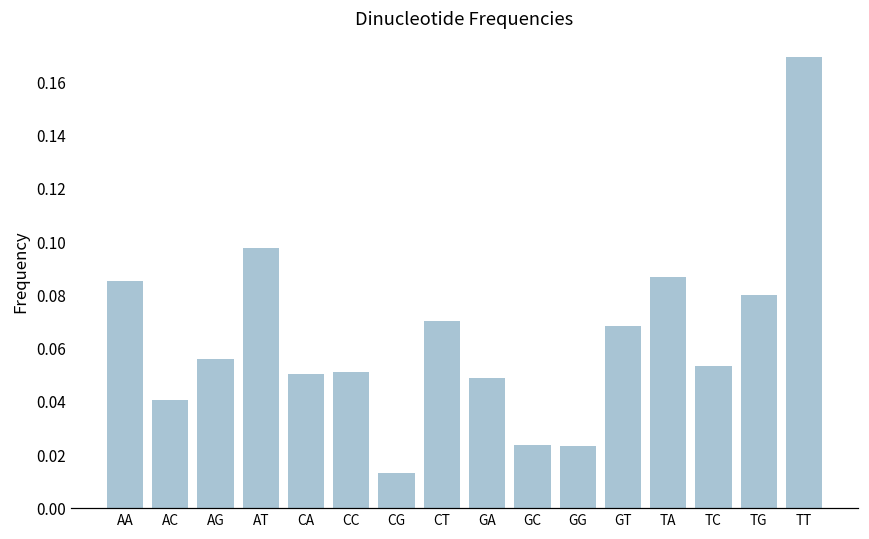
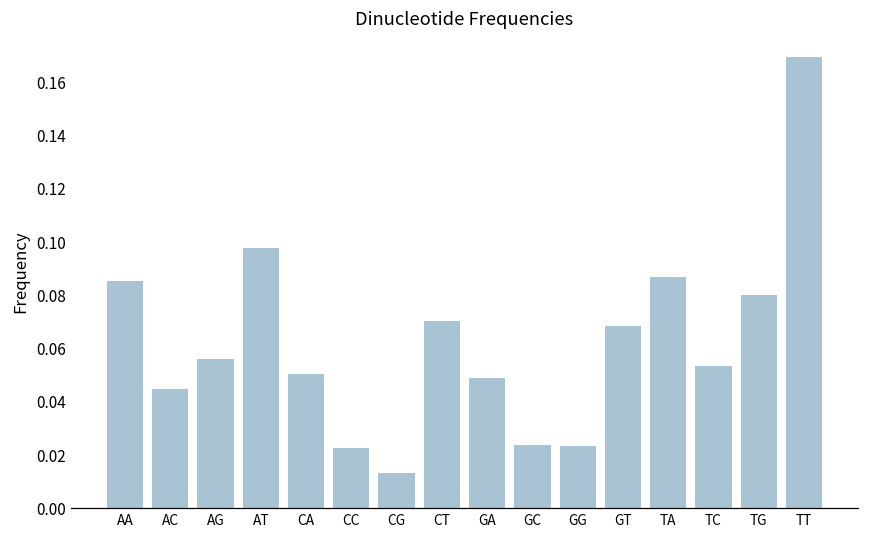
  {
    "AA": 0.085,
-   "AC": 0.041,
+   "AC": 0.045,
    "AG": 0.056,
    "AT": 0.098,
    "CA": 0.051,
-   "CC": 0.051,
+   "CC": 0.023,
    "CG": 0.013,
    "CT": 0.070,
    "GA": 0.049,
    "GC": 0.024,
    "GG": 0.023,
    "GT": 0.069,
    "TA": 0.087,
    "TC": 0.054,
    "TG": 0.080,
    "TT": 0.170
  }
